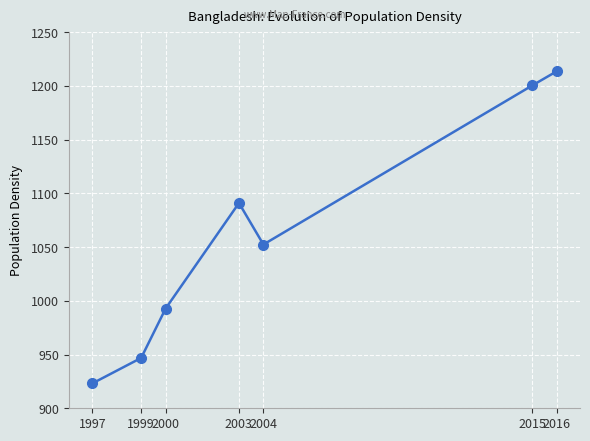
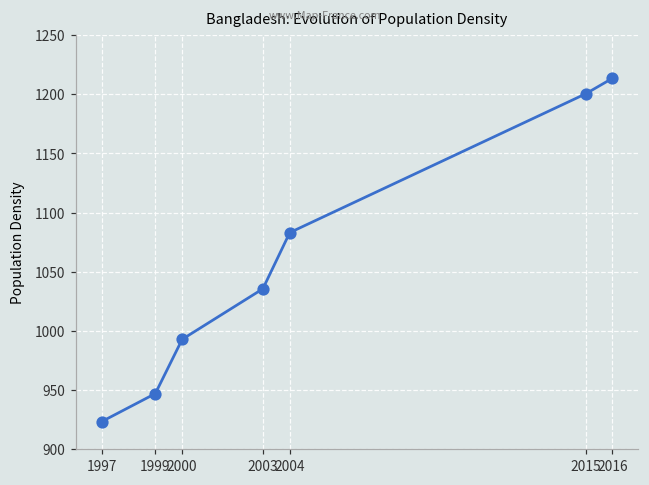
  {
    "1997": 923,
    "1999": 947,
    "2000": 993,
-   "2003": 1091,
-   "2004": 1052,
+   "2003": 1036,
+   "2004": 1083,
    "2015": 1200,
    "2016": 1214
  }
